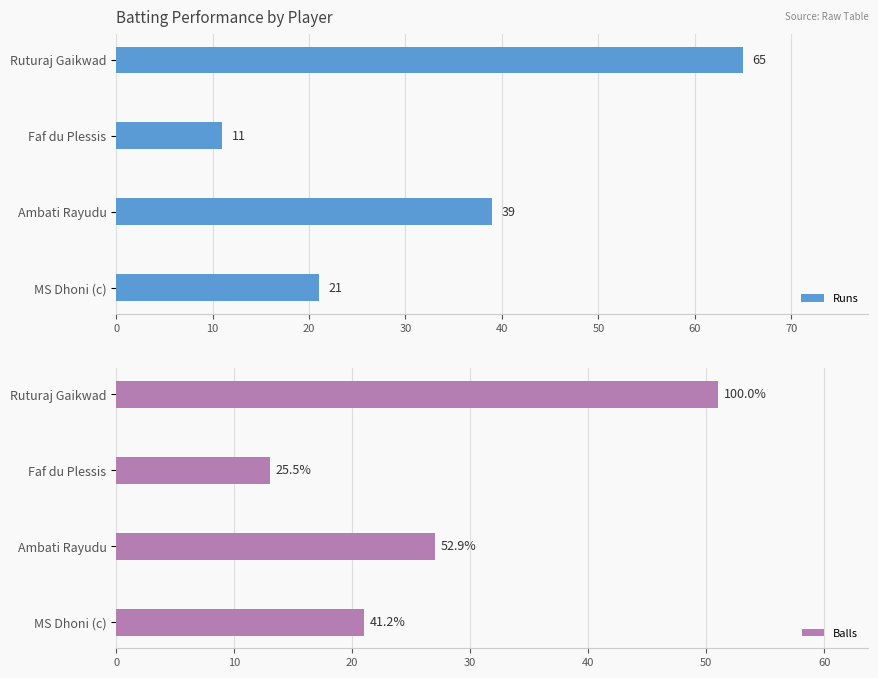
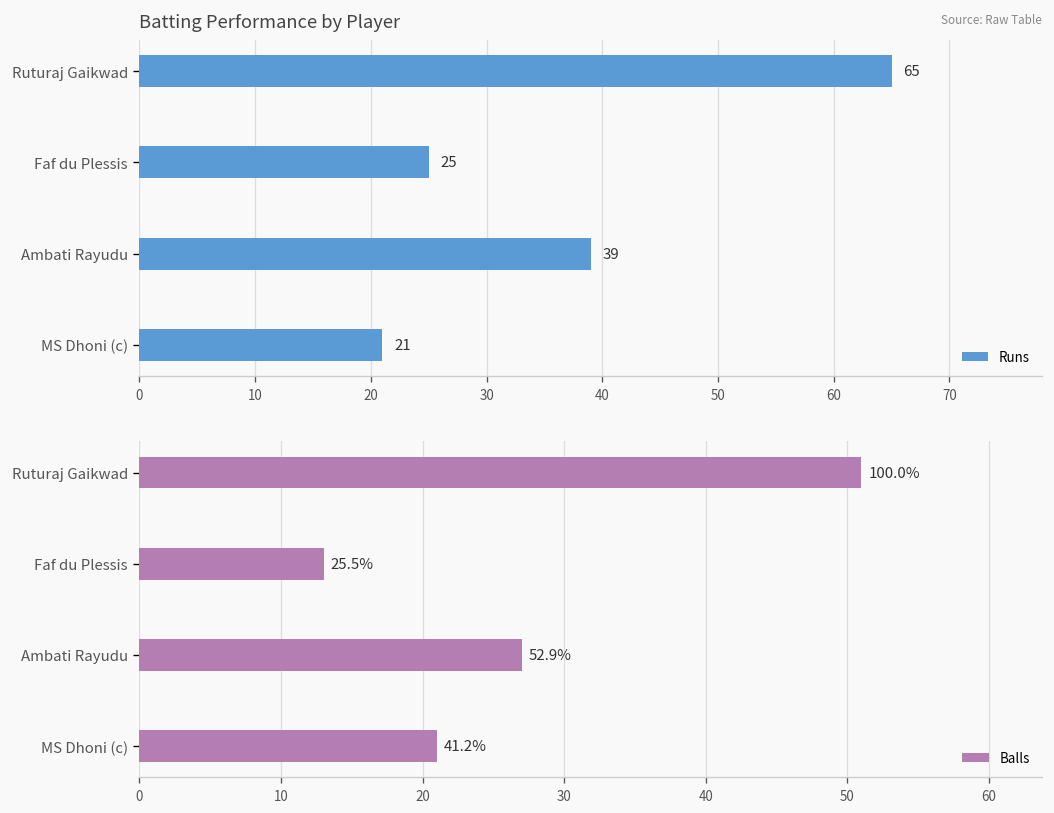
  {
    "Batting Performance by Player": {
      "Ruturaj Gaikwad": 65,
-     "Faf du Plessis": 11,
+     "Faf du Plessis": 25,
      "Ambati Rayudu": 39,
      "MS Dhoni (c)": 21
    }
  }
